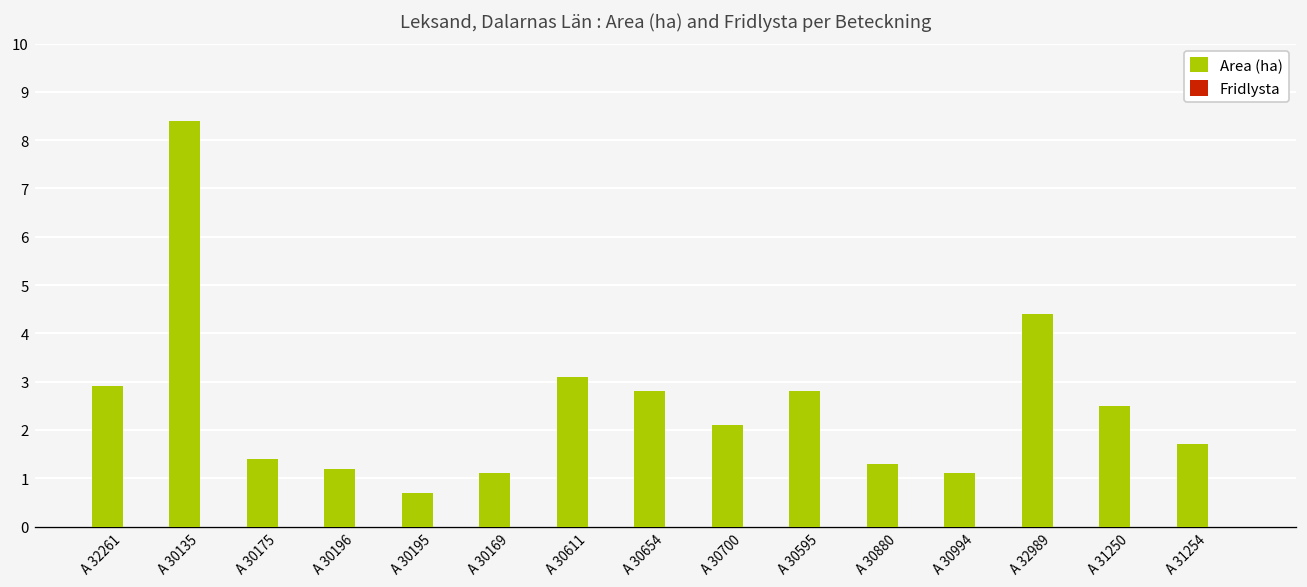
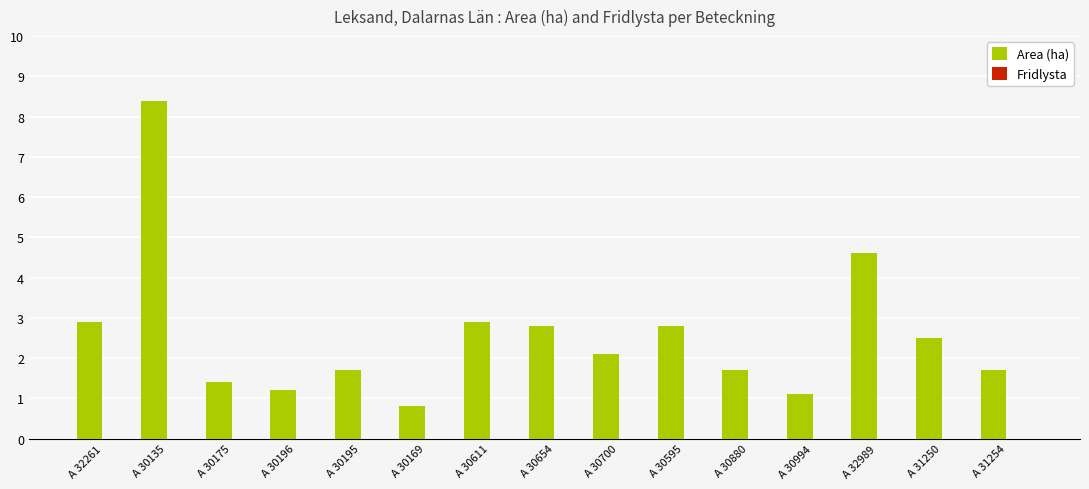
  {
    "Area (ha)": {
      "A 32261": 2.9,
      "A 30135": 8.4,
      "A 30175": 1.4,
      "A 30196": 1.2,
-     "A 30195": 0.7,
-     "A 30169": 1.1,
-     "A 30611": 3.1,
+     "A 30195": 1.7,
+     "A 30169": 0.8,
+     "A 30611": 2.9,
      "A 30654": 2.8,
      "A 30700": 2.1,
      "A 30595": 2.8,
-     "A 30880": 1.3,
+     "A 30880": 1.7,
      "A 30994": 1.1,
-     "A 32989": 4.4,
+     "A 32989": 4.6,
      "A 31250": 2.5,
      "A 31254": 1.7
    },
    "Fridlysta": {
      "A 32261": 0.0,
      "A 30135": 0.0,
      "A 30175": 0.0,
      "A 30196": 0.0,
      "A 30195": 0.0,
      "A 30169": 0.0,
      "A 30611": 0.0,
      "A 30654": 0.0,
      "A 30700": 0.0,
      "A 30595": 0.0,
      "A 30880": 0.0,
      "A 30994": 0.0,
      "A 32989": 0.0,
      "A 31250": 0.0,
      "A 31254": 0.0
    }
  }
